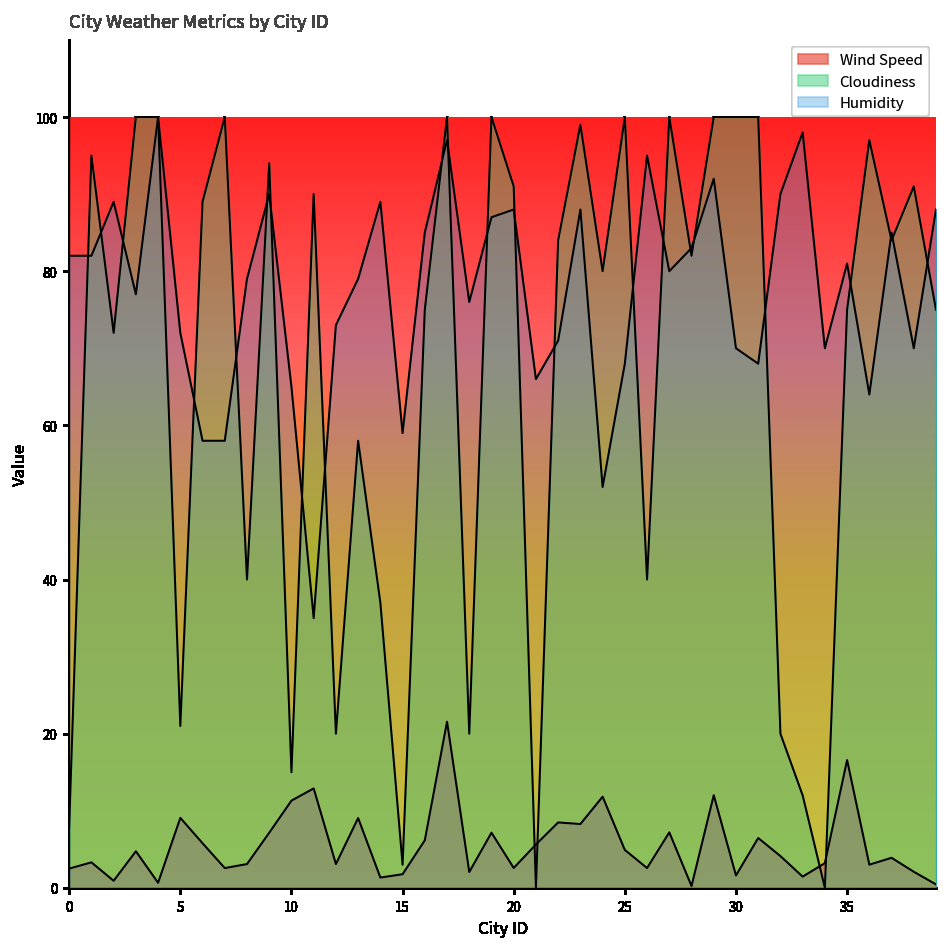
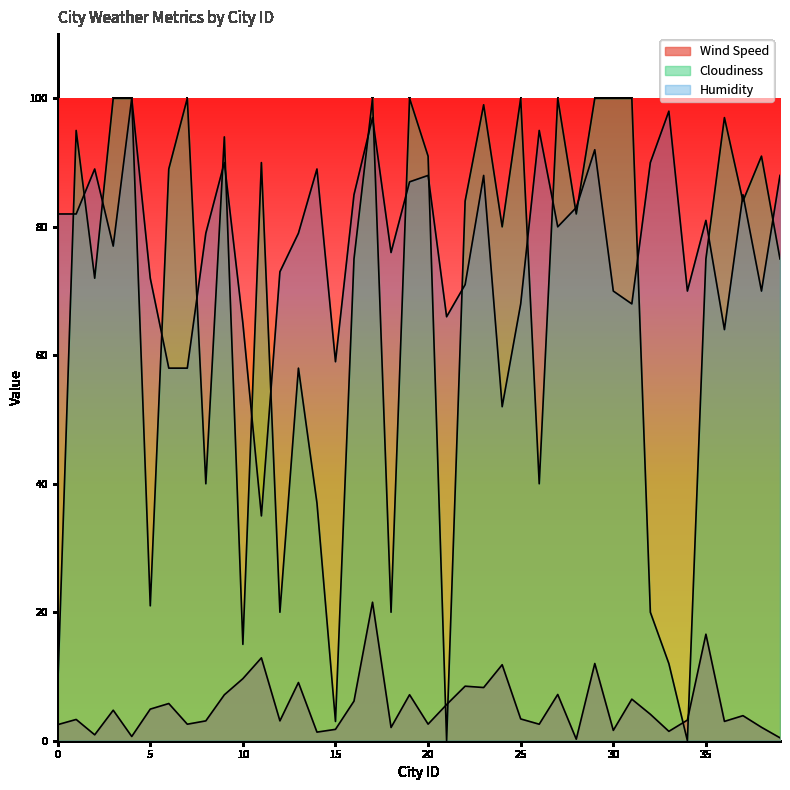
  {
    "Wind Speed": {
      "0": 3,
-     "5": 9,
-     "10": 11,
+     "5": 5,
+     "10": 10,
      "15": 2,
      "20": 3,
-     "25": 5,
+     "25": 3,
      "30": 2,
      "35": 17
    }
  }
